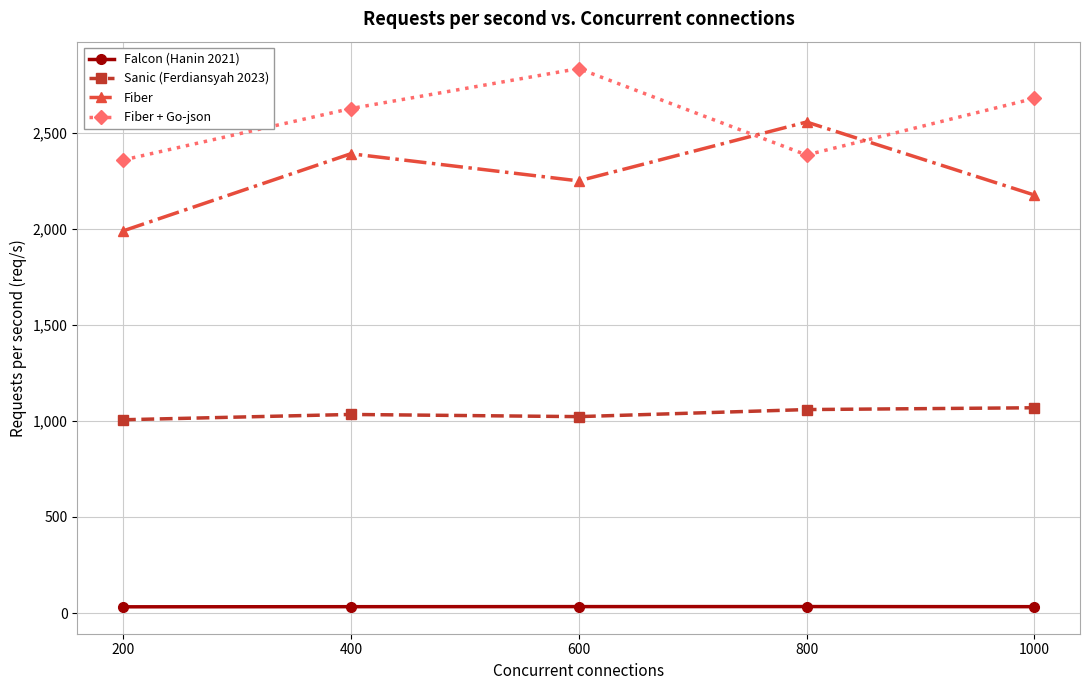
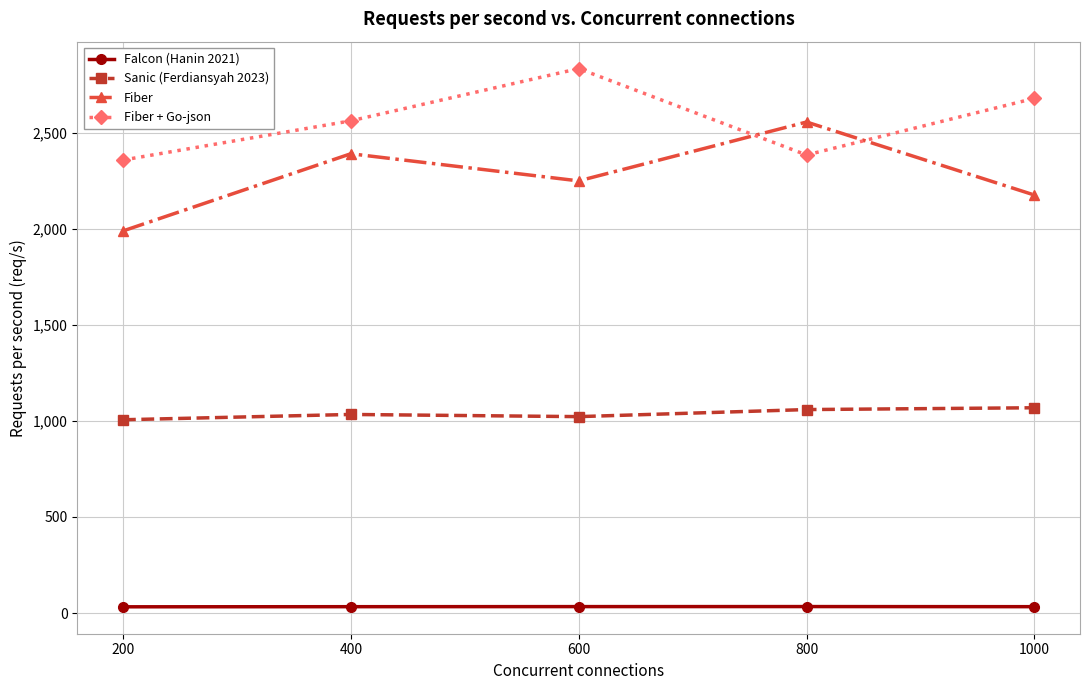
  {
    "Falcon (Hanin 2021)": {
      "200": "30",
      "400": "30",
      "600": "30",
      "800": "30",
      "1000": "30"
    },
    "Fiber + Go-json": {
      "200": "2,360",
-     "400": "2,630",
+     "400": "2,560",
      "600": "2,830",
      "800": "2,380",
      "1000": "2,680"
    }
  }
